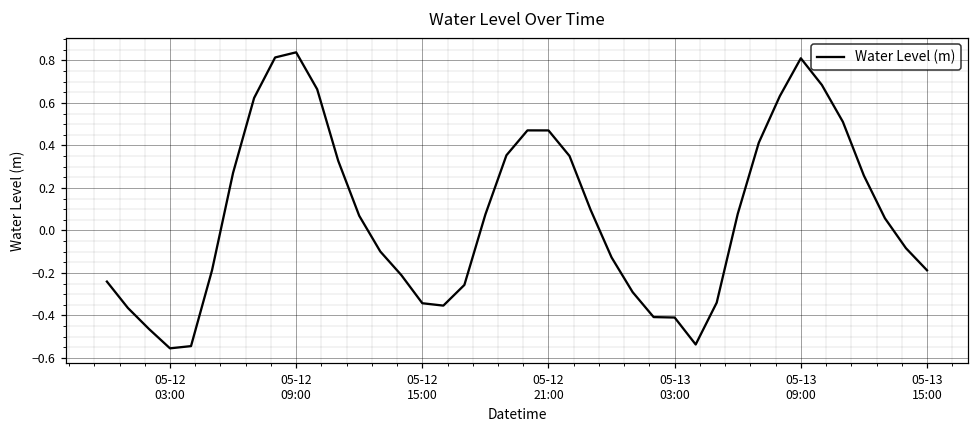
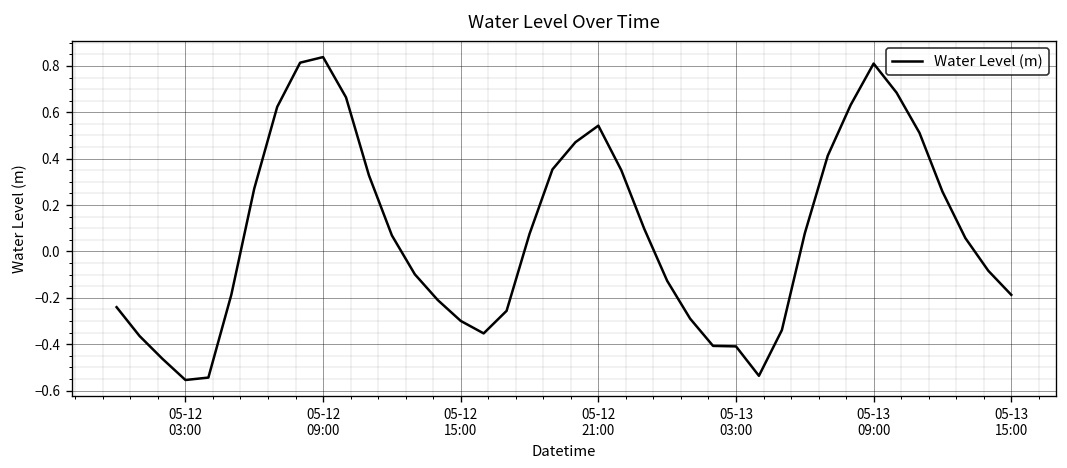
  {
    "05-12 03:00": -0.55,
    "05-12 09:00": 0.84,
-   "05-12 15:00": -0.34,
-   "05-12 21:00": 0.47,
+   "05-12 15:00": -0.30,
+   "05-12 21:00": 0.54,
    "05-13 03:00": -0.41,
    "05-13 09:00": 0.81,
    "05-13 15:00": -0.19
  }
